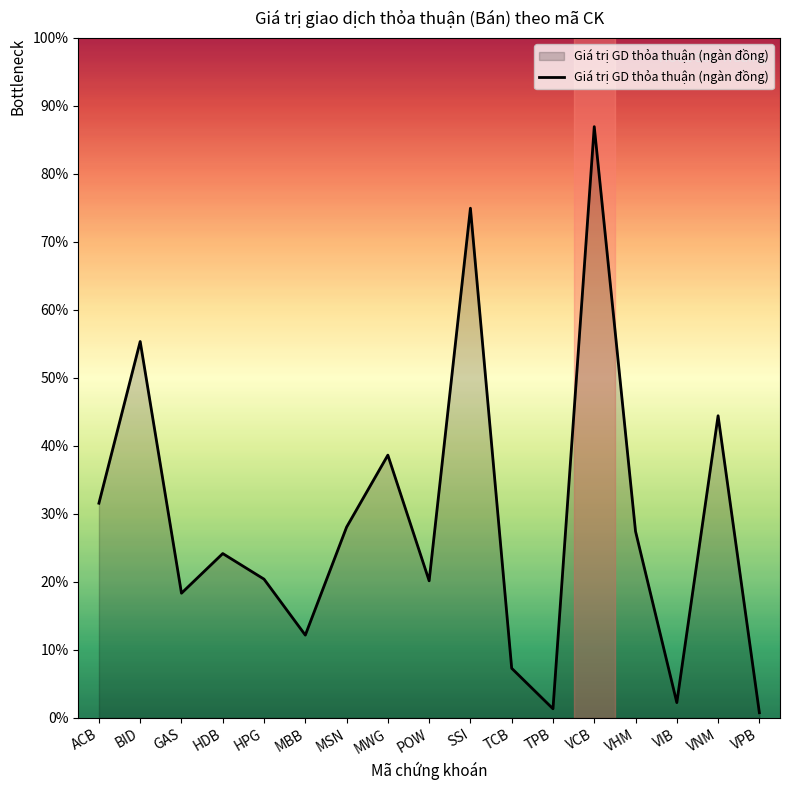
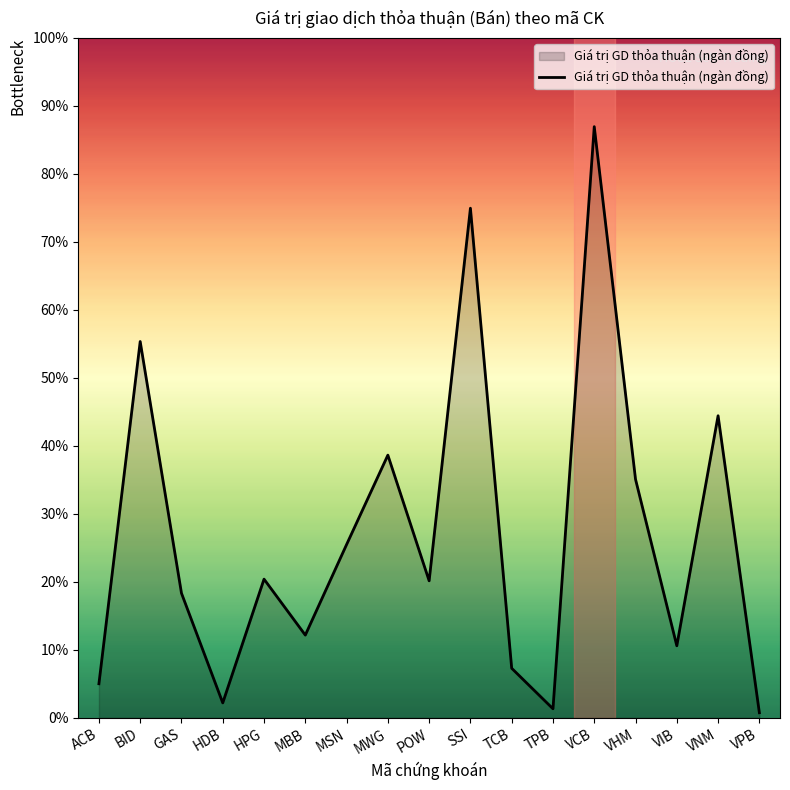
  {
-   "ACB": "32%",
+   "ACB": "5%",
    "BID": "55%",
    "GAS": "18%",
-   "HDB": "24%",
+   "HDB": "2%",
    "HPG": "20%",
    "MBB": "12%",
-   "MSN": "28%",
+   "MSN": "25%",
    "MWG": "39%",
    "POW": "20%",
    "SSI": "75%",
    "TCB": "7%",
    "TPB": "1%",
    "VCB": "87%",
-   "VHM": "27%",
-   "VIB": "2%",
+   "VHM": "35%",
+   "VIB": "11%",
    "VNM": "44%",
    "VPB": "1%"
  }
